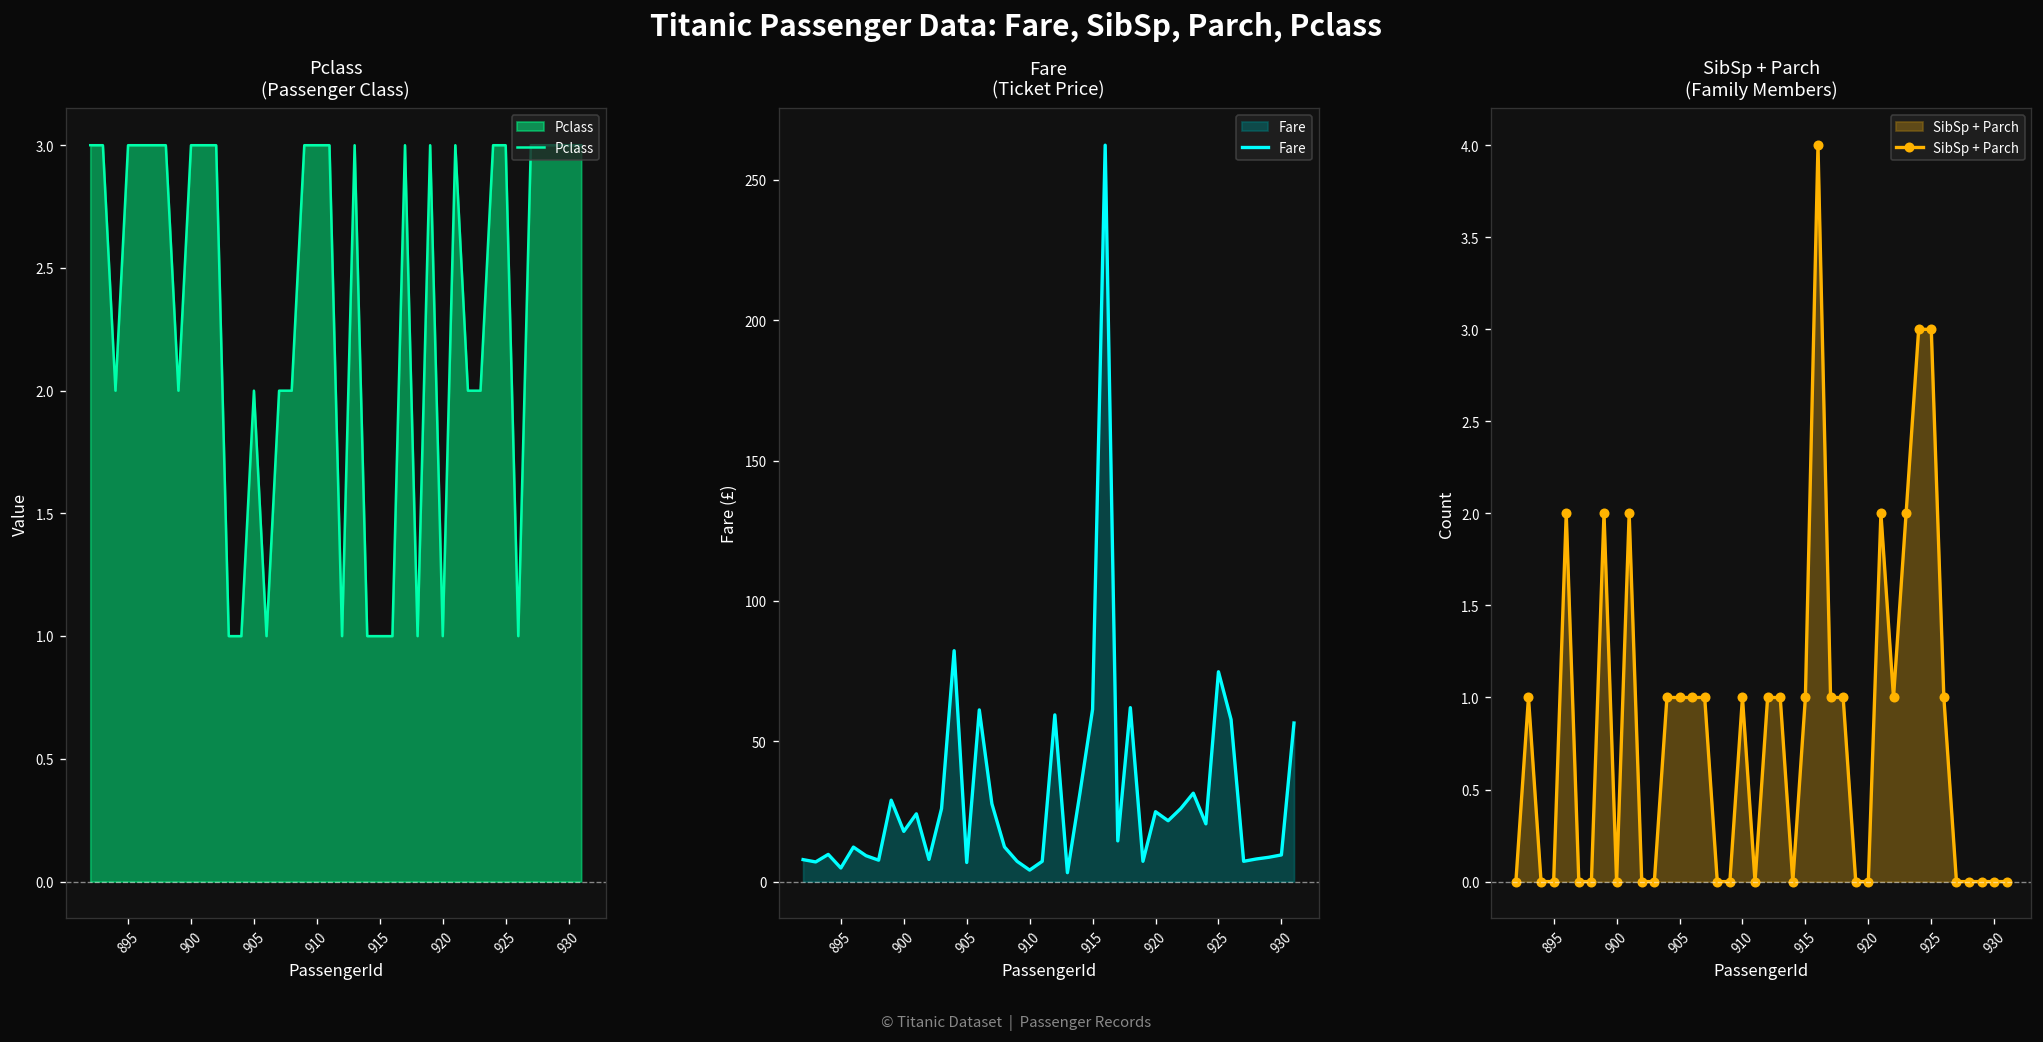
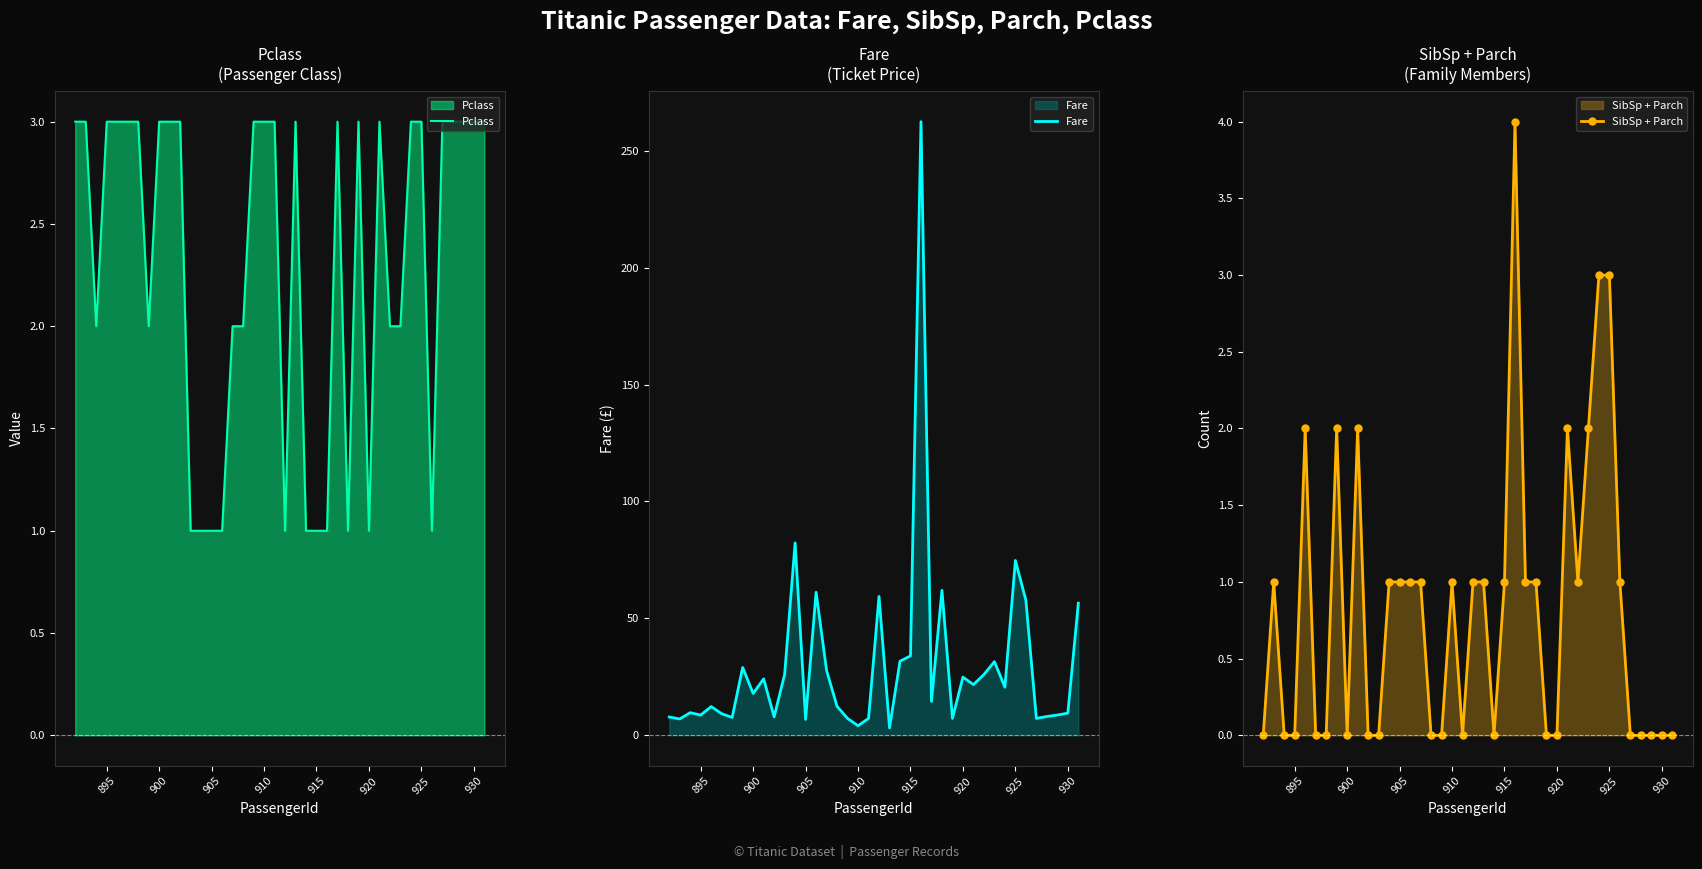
  {
    "Pclass (Passenger Class)": {
      "895": 3,
      "900": 3,
-     "905": 2,
+     "905": 1,
      "910": 3,
      "915": 1,
      "920": 1,
      "925": 3
    },
    "Fare (Ticket Price)": {
-     "895": 5,
+     "895": 9,
      "900": 18,
      "905": 7,
      "910": 4,
-     "915": 61,
+     "915": 34,
      "920": 25,
      "925": 75,
      "930": 10
    },
    "SibSp + Parch (Family Members)": {
      "895": 0.00,
      "900": 0.00,
      "905": 1.00,
      "910": 1.00,
      "915": 1.00,
      "920": 0.00,
      "925": 3.00,
      "930": 0.00
    }
  }
